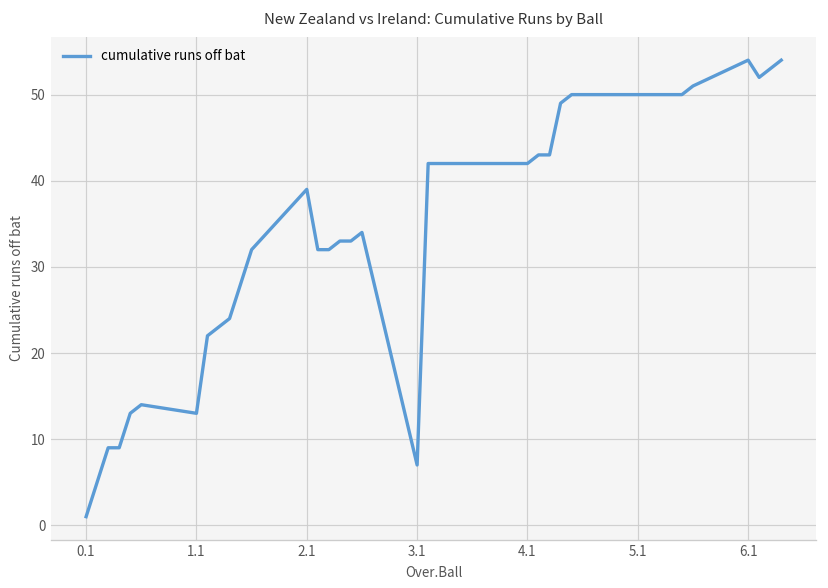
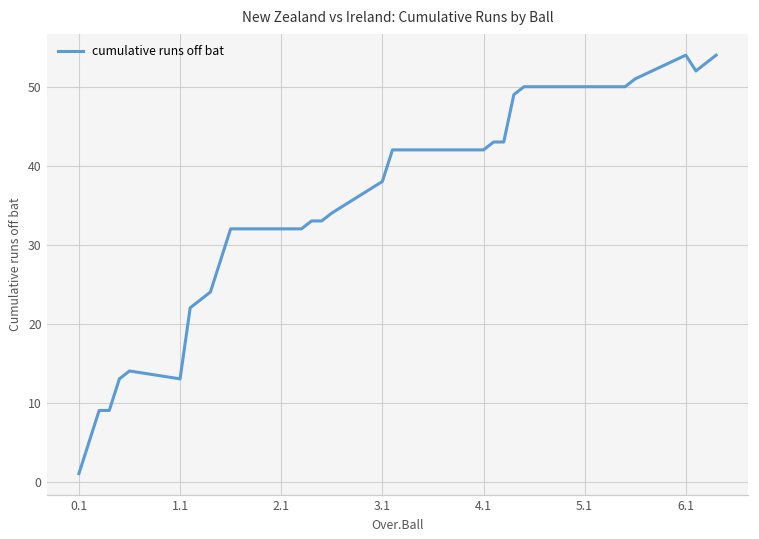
  {
    "0.1": 1,
    "1.1": 13,
-   "2.1": 39,
-   "3.1": 7,
+   "2.1": 32,
+   "3.1": 38,
    "4.1": 42,
    "5.1": 50,
    "6.1": 54
  }
